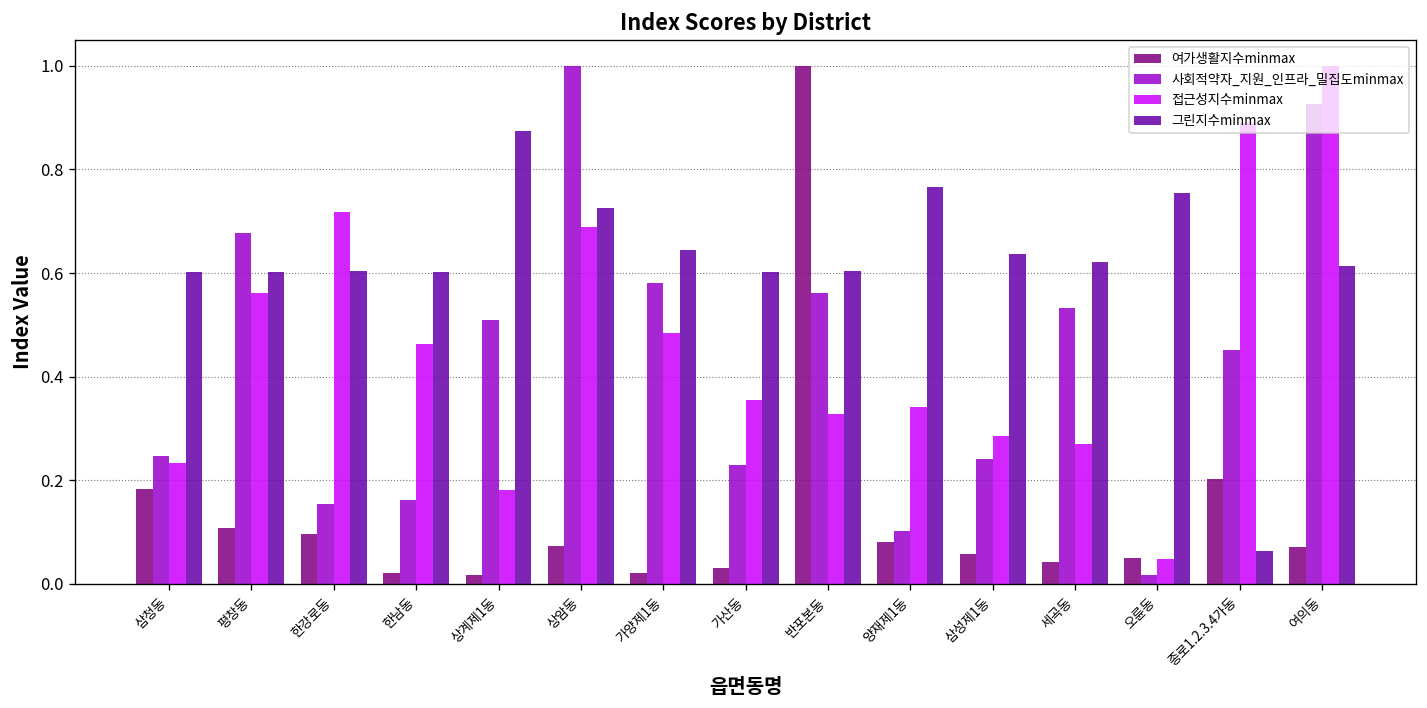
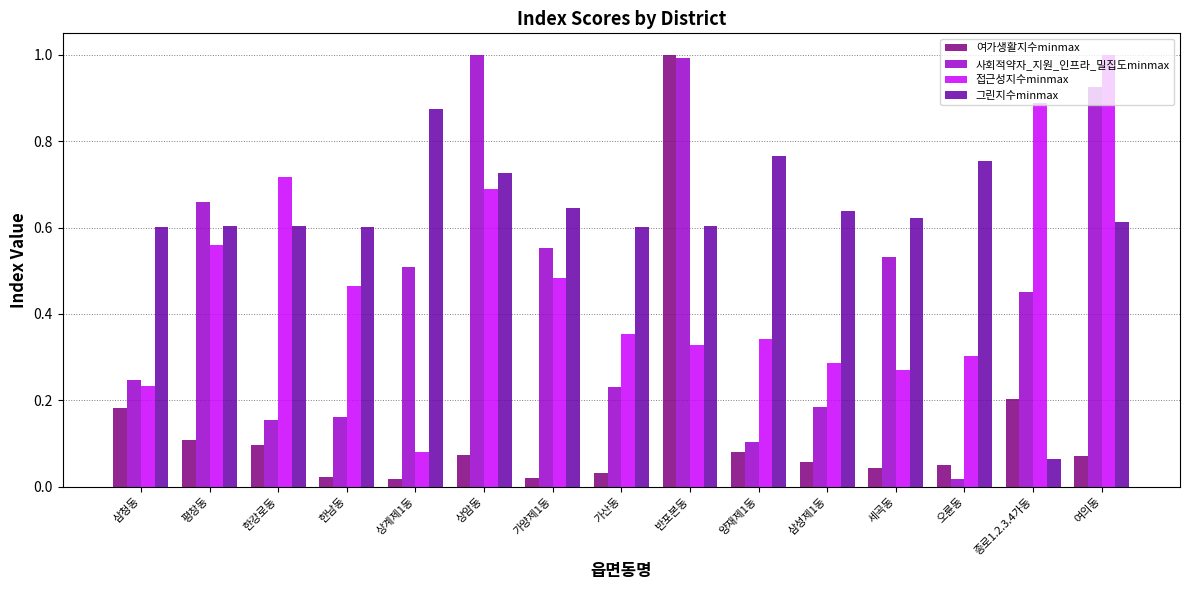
  {
    "사회적약자_지원_인프라_밀집도minmax": {
      "삼청동": 0.25,
-     "평창동": 0.68,
+     "평창동": 0.66,
      "한강로동": 0.15,
      "한남동": 0.16,
      "상계제1동": 0.51,
      "상암동": 1.00,
-     "가양제1동": 0.58,
+     "가양제1동": 0.55,
      "가산동": 0.23,
-     "반포본동": 0.56,
+     "반포본동": 0.99,
      "양재제1동": 0.10,
-     "삼성제1동": 0.24,
+     "삼성제1동": 0.18,
      "세곡동": 0.53,
      "오륜동": 0.02,
      "종로1.2.3.4가동": 0.45
    },
    "접근성지수minmax": {
      "삼청동": 0.23,
      "평창동": 0.56,
      "한강로동": 0.72,
      "한남동": 0.46,
-     "상계제1동": 0.18,
+     "상계제1동": 0.08,
      "상암동": 0.69,
      "가양제1동": 0.48,
      "가산동": 0.35,
      "반포본동": 0.33,
      "양재제1동": 0.34,
      "삼성제1동": 0.29,
      "세곡동": 0.27,
-     "오륜동": 0.05
+     "오륜동": 0.30
    }
  }
